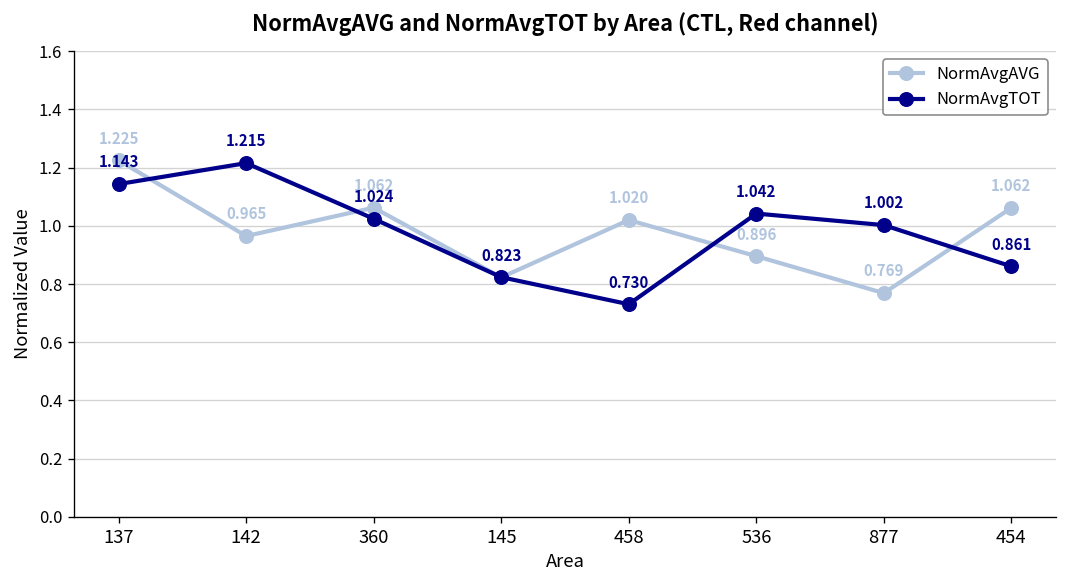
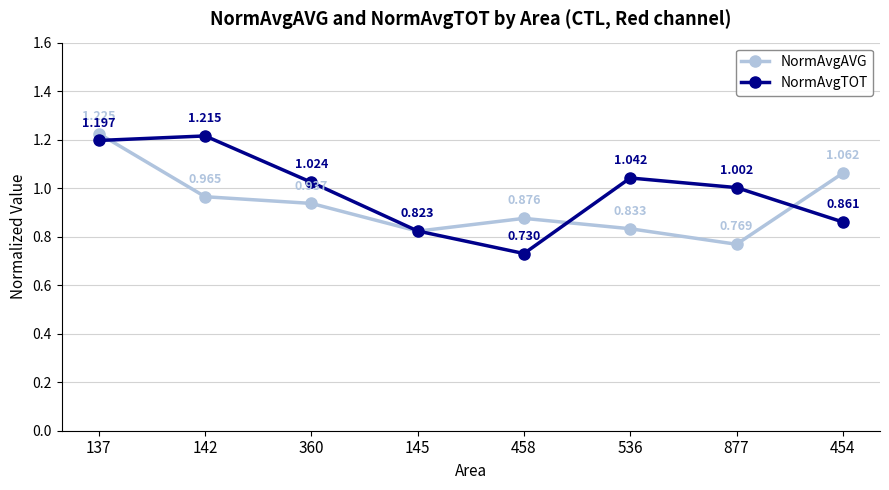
  {
    "NormAvgAVG": {
      "142": 0.965,
-     "360": 1.062,
-     "458": 1.020,
-     "536": 0.896,
+     "360": 0.937,
+     "458": 0.876,
+     "536": 0.833,
      "877": 0.769,
      "454": 1.062
    },
    "NormAvgTOT": {
-     "137": 1.143,
+     "137": 1.197,
      "142": 1.215,
      "360": 1.024,
      "458": 0.730,
      "536": 1.042,
      "877": 1.002,
      "454": 0.861
    }
  }
